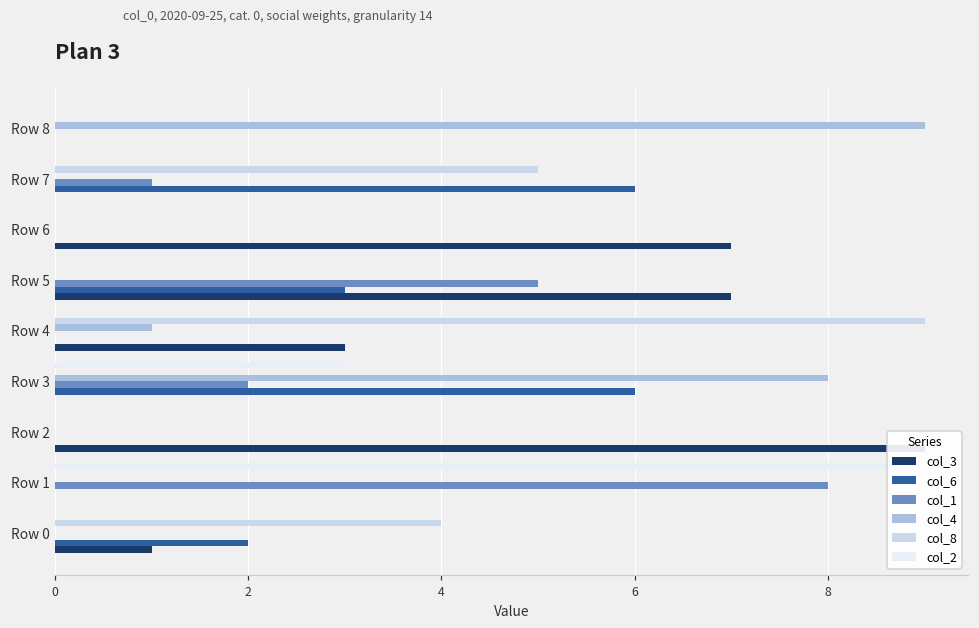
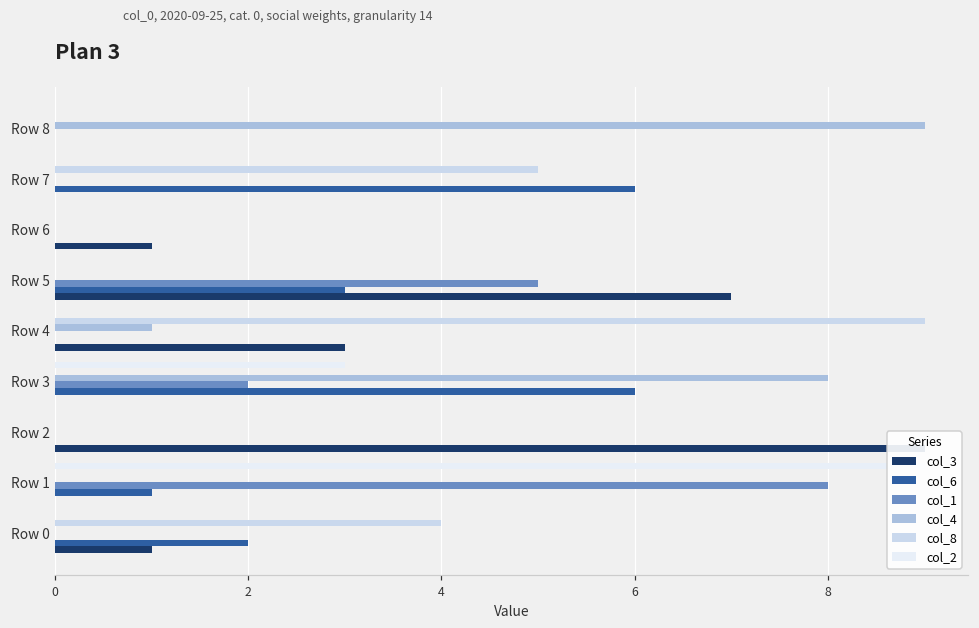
  {
    "col_3": {
      "Row 8": 0,
      "Row 7": 0,
-     "Row 6": 7,
+     "Row 6": 1,
      "Row 5": 7,
      "Row 4": 3,
      "Row 3": 0,
      "Row 1": 0,
      "Row 0": 1
    },
    "col_6": {
      "Row 8": 0,
      "Row 7": 6,
      "Row 6": 0,
      "Row 5": 3,
      "Row 4": 0,
      "Row 3": 6,
      "Row 2": 0,
-     "Row 1": 0,
+     "Row 1": 1,
      "Row 0": 2
    },
    "col_1": {
      "Row 8": 0,
-     "Row 7": 1,
+     "Row 7": 0,
      "Row 6": 0,
      "Row 5": 5,
      "Row 4": 0,
      "Row 3": 2,
      "Row 2": 0,
      "Row 1": 8,
      "Row 0": 0
    }
  }
